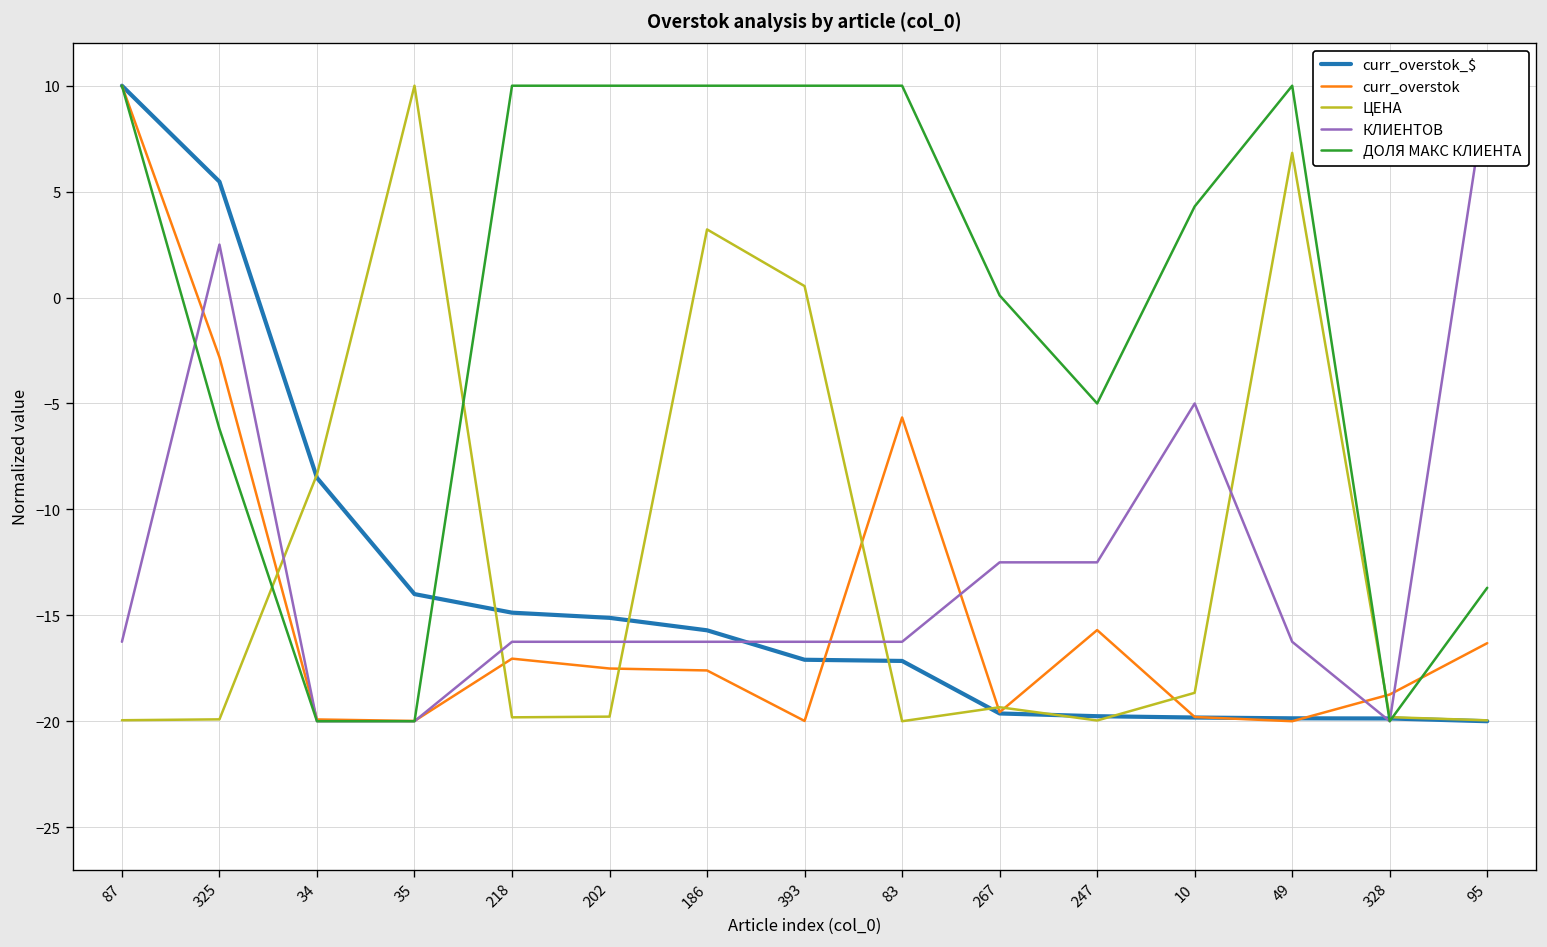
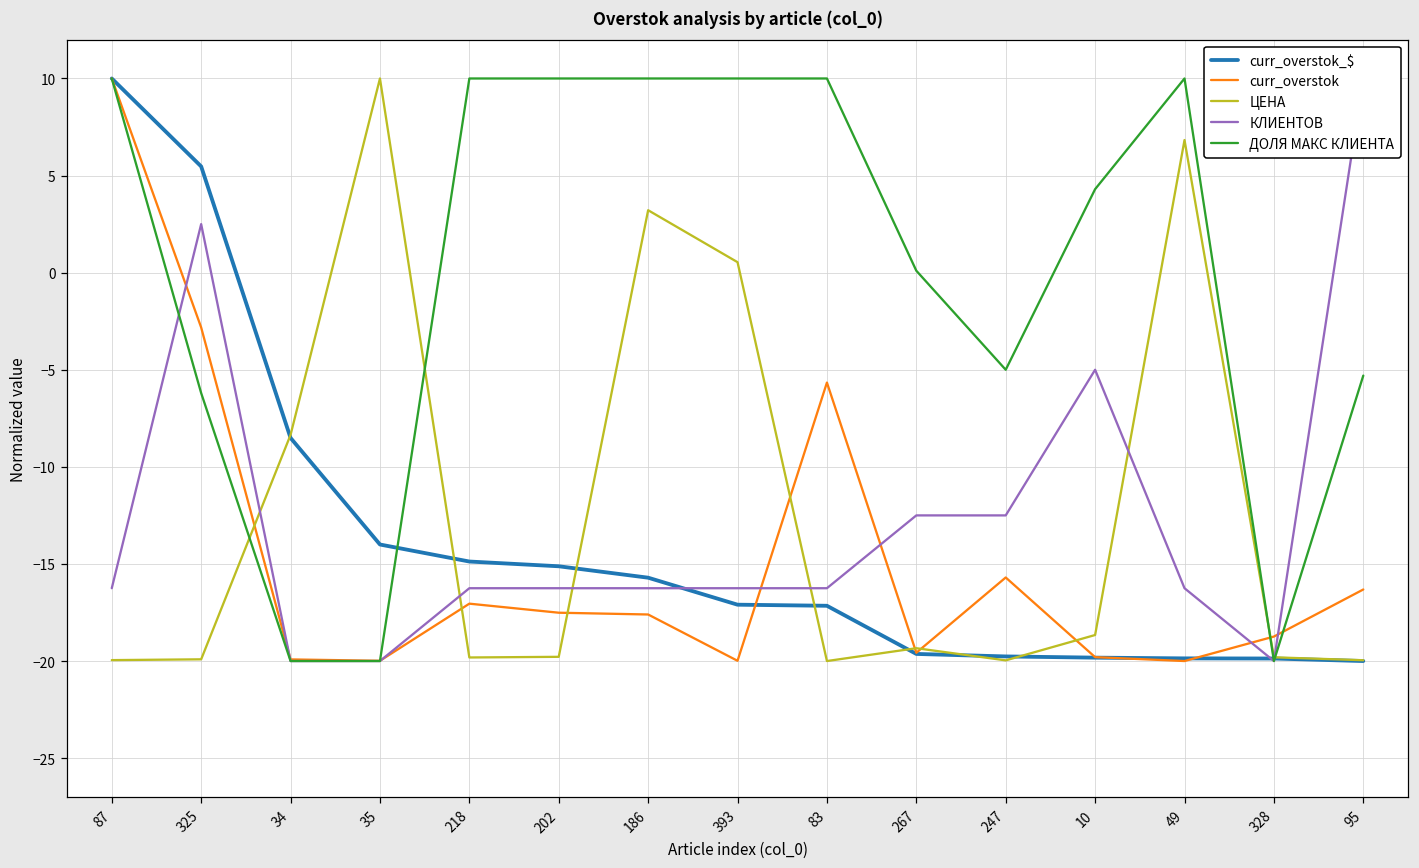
  {
    "curr_overstok_$": {
      "325": 5.5,
      "34": -8.5,
      "35": -14.0,
      "218": -14.9,
      "202": -15.1,
      "186": -15.7,
      "393": -17.1,
      "83": -17.2,
      "247": -19.8
    },
    "curr_overstok": {
      "325": -2.8,
      "218": -17.0,
      "202": -17.5,
      "186": -17.6,
      "393": -20.0,
      "83": -5.7,
      "247": -15.7,
      "328": -18.7,
      "95": -16.3
    },
    "ЦЕНА": {
      "87": -20.0,
      "325": -19.9,
      "34": -8.4,
      "35": 10.0,
      "218": -19.8,
      "202": -19.8,
      "186": 3.2,
      "393": 0.5,
      "83": -20.0,
      "267": -19.3,
      "247": -20.0,
      "10": -18.7,
      "49": 6.8
    },
    "КЛИЕНТОВ": {
      "87": -16.3,
      "325": 2.5,
      "218": -16.3,
      "202": -16.3,
      "186": -16.3,
      "393": -16.3,
      "83": -16.3,
      "267": -12.5,
      "247": -12.5,
      "10": -5.0,
      "49": -16.3
    },
    "ДОЛЯ МАКС КЛИЕНТА": {
      "325": -6.2,
      "218": 10.0,
      "202": 10.0,
      "186": 10.0,
      "393": 10.0,
      "83": 10.0,
      "267": 0.1,
      "247": -5.0,
      "10": 4.3,
      "49": 10.0,
-     "95": -13.7
+     "95": -5.3
    }
  }
